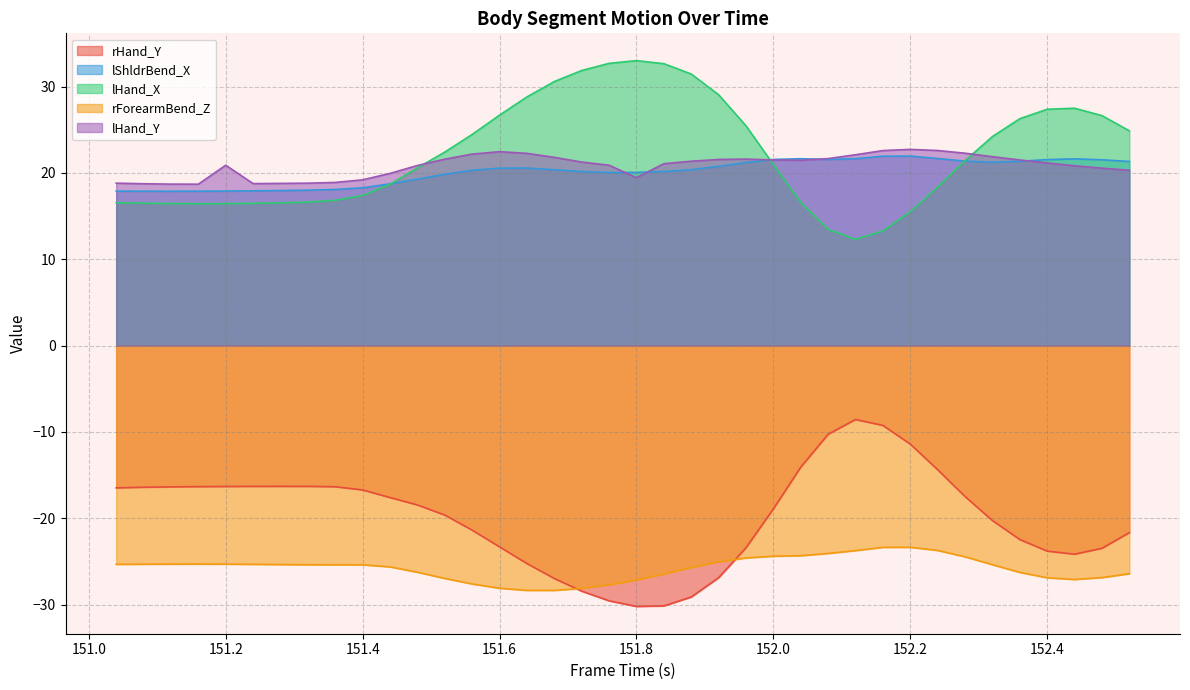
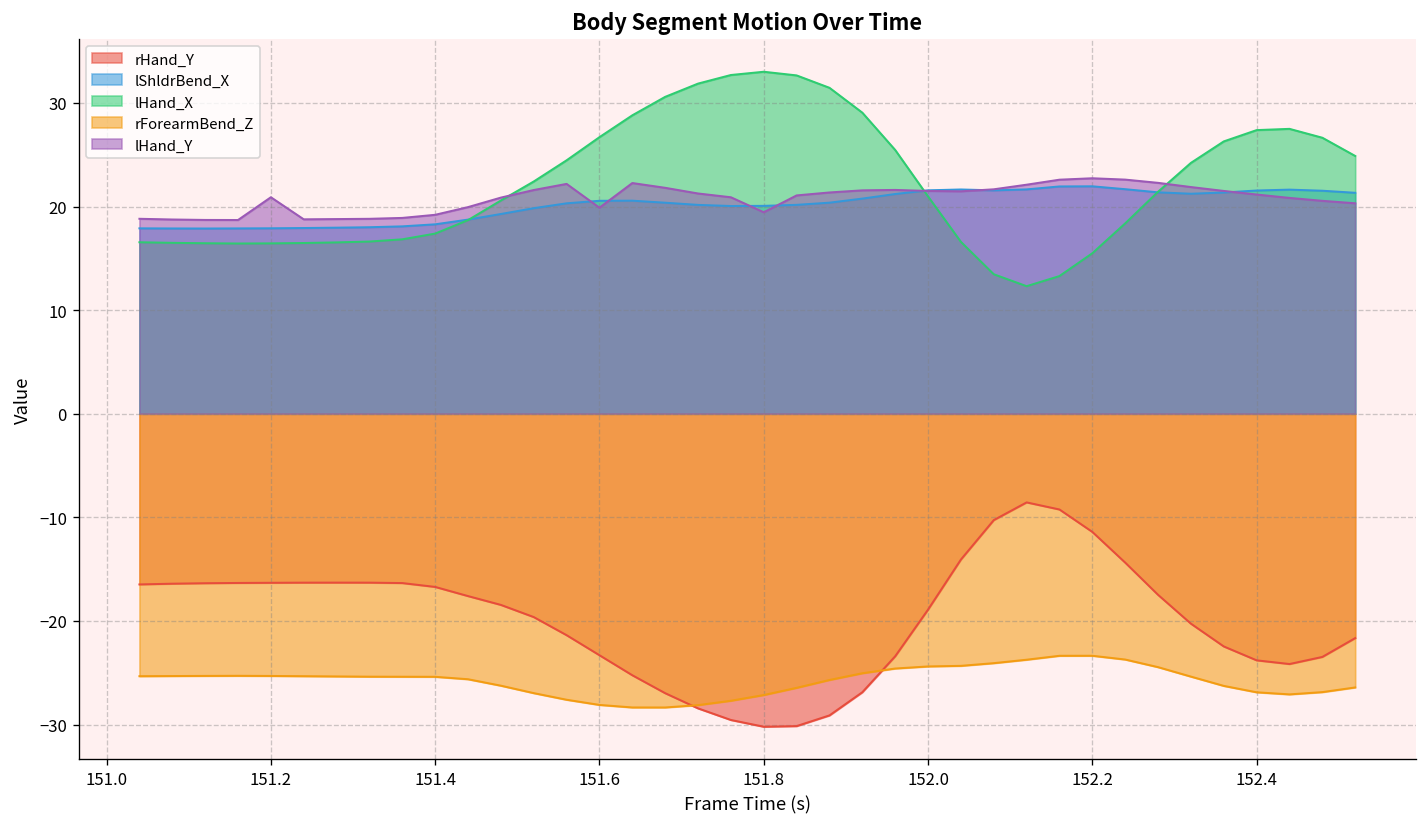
  {
    "lShldrBend_X": {
      "151.2": 18,
      "151.4": 18,
      "151.6": 21,
      "151.8": 20,
      "152.2": 22,
      "152.4": 22
    },
    "lHand_X": {
      "151.2": 16,
      "151.4": 17,
      "151.6": 27,
      "151.8": 33,
      "152.0": 21,
      "152.2": 15,
      "152.4": 27
    },
    "lHand_Y": {
      "151.2": 21,
      "151.4": 19,
-     "151.6": 22,
+     "151.6": 20,
      "151.8": 19,
      "152.2": 23,
      "152.4": 21
    }
  }
